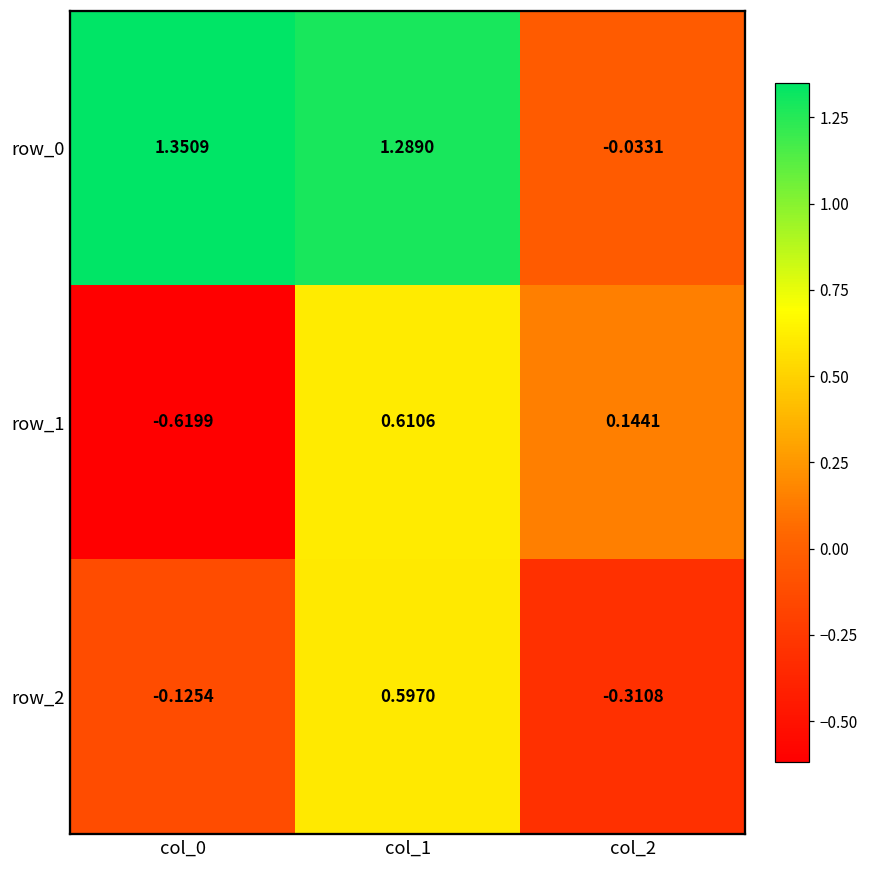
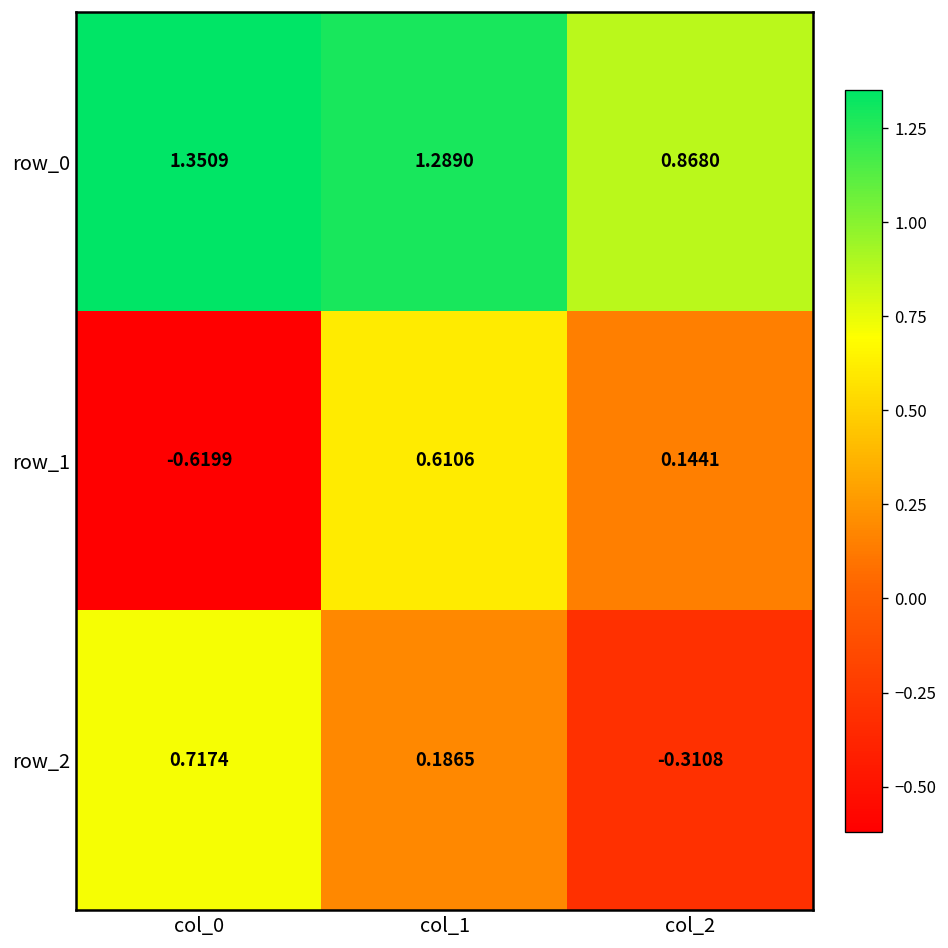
  {
    "row_0": {
      "col_0": 1.3509,
      "col_1": 1.2890,
-     "col_2": -0.0331
+     "col_2": 0.8680
    },
    "row_1": {
      "col_0": -0.6199,
      "col_1": 0.6106,
      "col_2": 0.1441
    },
    "row_2": {
-     "col_0": -0.1254,
-     "col_1": 0.5970,
+     "col_0": 0.7174,
+     "col_1": 0.1865,
      "col_2": -0.3108
    }
  }
